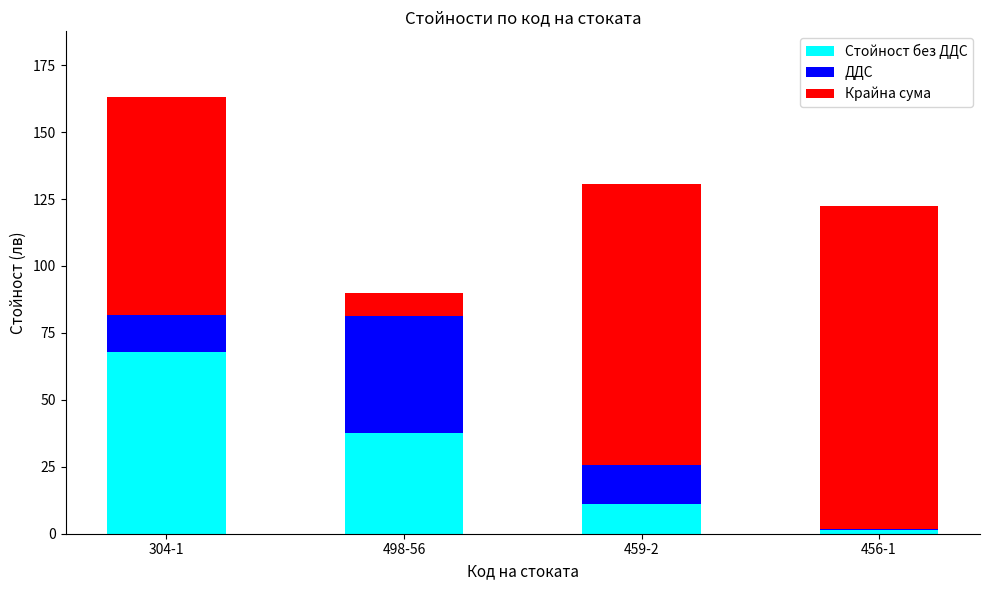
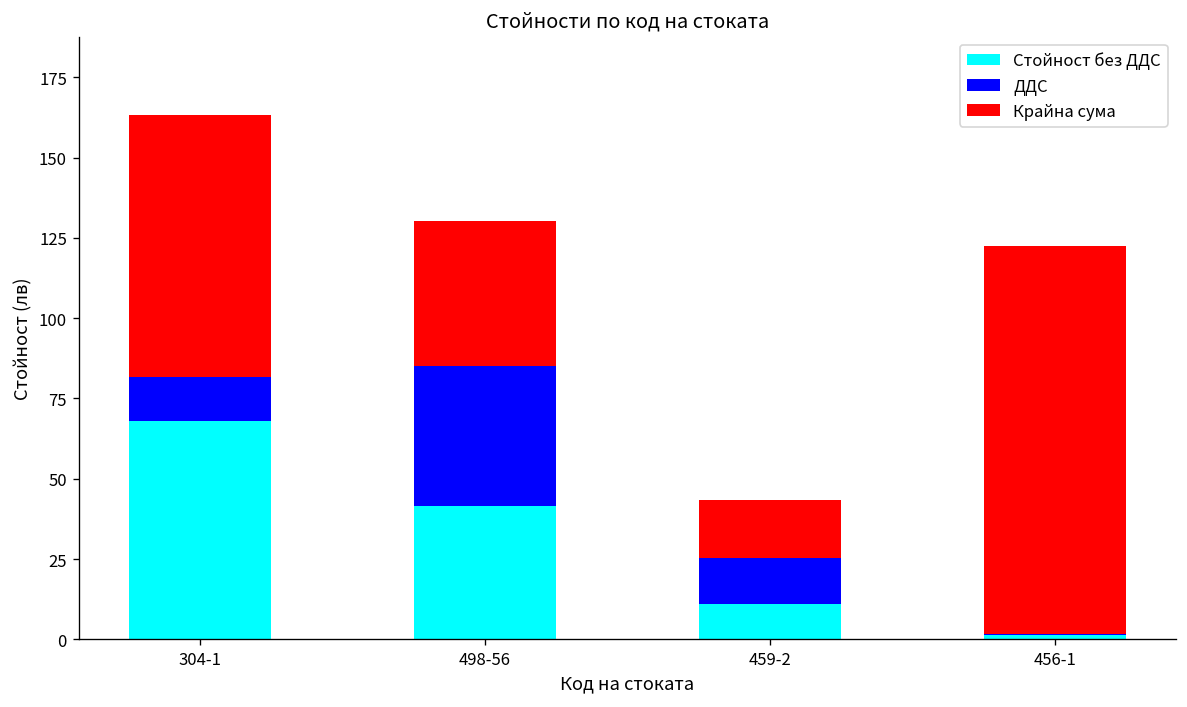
  {
    "Стойност без ДДС": {
      "304-1": 68,
-     "498-56": 38,
+     "498-56": 41,
      "459-2": 11,
      "456-1": 1
    },
    "ДДС": {
      "304-1": 14,
      "498-56": 44,
      "459-2": 15
    },
    "Крайна сума": {
      "304-1": 82,
-     "498-56": 9,
-     "459-2": 105,
+     "498-56": 45,
+     "459-2": 18,
      "456-1": 121
    }
  }
